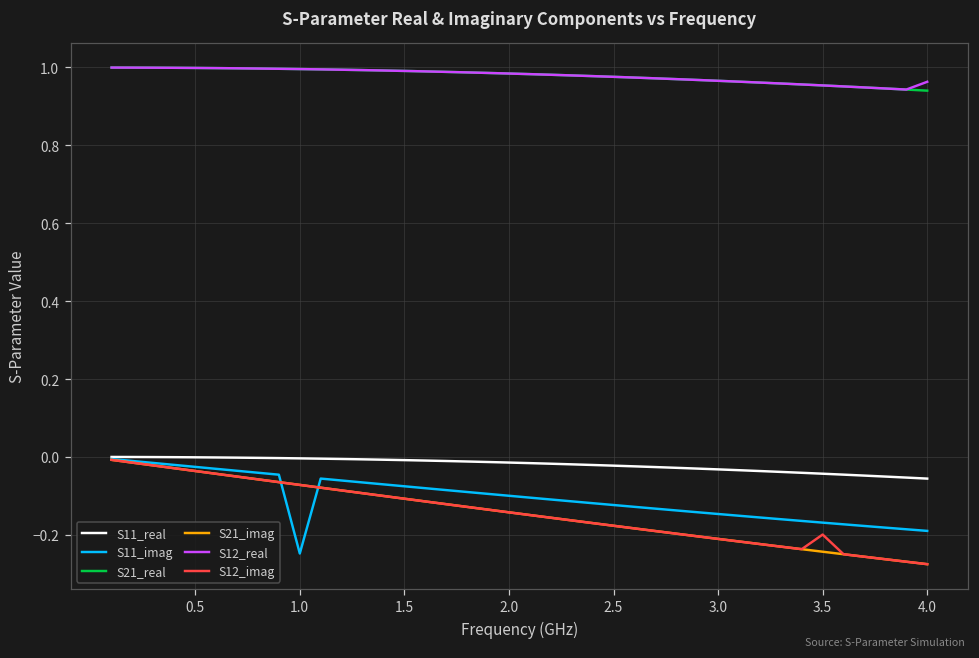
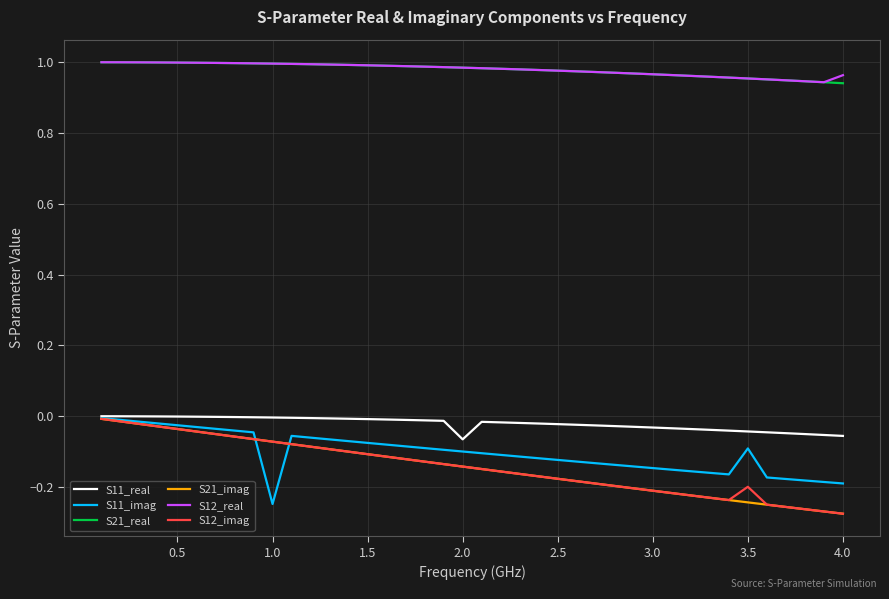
  {
    "S11_real": {
      "0.5": 0.00,
      "1.0": 0.00,
      "1.5": -0.01,
-     "2.0": -0.01,
+     "2.0": -0.06,
      "2.5": -0.02,
      "3.0": -0.03,
      "3.5": -0.04,
      "4.0": -0.06
    },
    "S11_imag": {
      "0.5": -0.03,
      "1.0": -0.25,
      "1.5": -0.07,
      "2.0": -0.10,
      "2.5": -0.12,
      "3.0": -0.15,
-     "3.5": -0.17,
+     "3.5": -0.09,
      "4.0": -0.19
    },
    "S21_real": {
      "4.0": 0.94
    },
    "S21_imag": {
      "3.5": -0.24
    },
    "S12_real": {
      "4.0": 0.96
    },
    "S12_imag": {
      "3.5": -0.20
    }
  }
